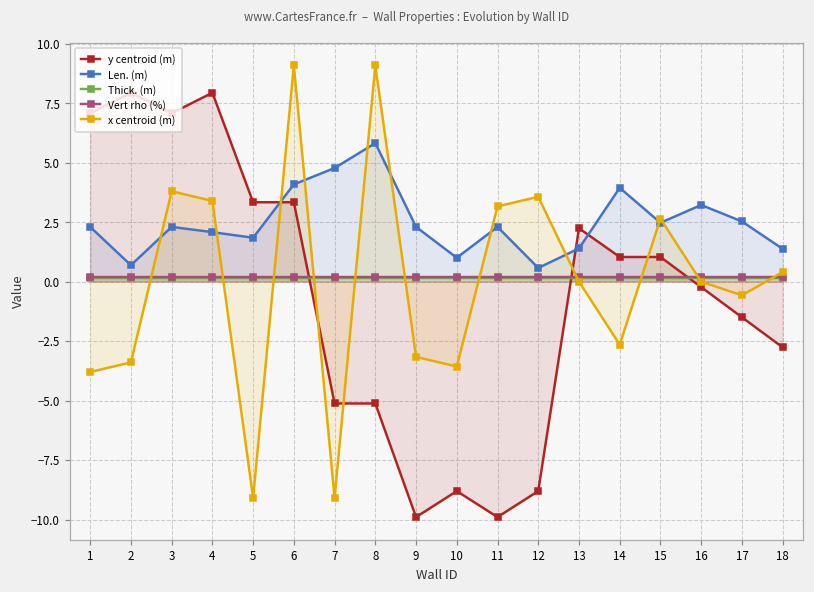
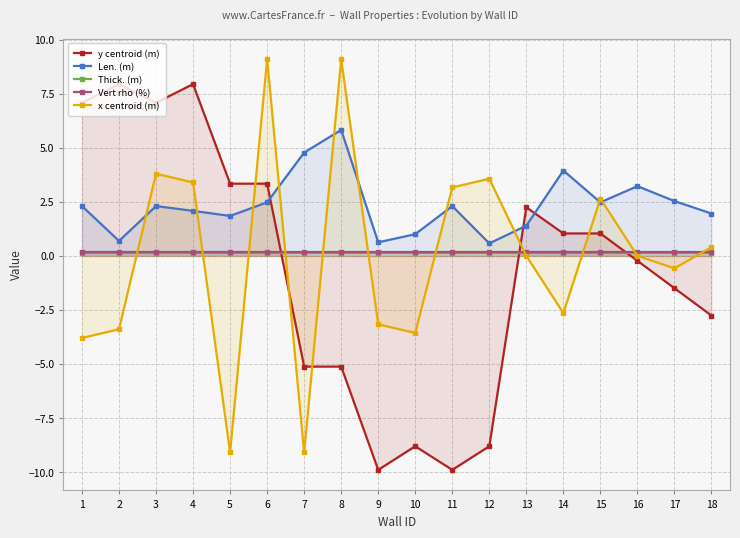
  {
    "Len. (m)": {
      "1": 2.3,
      "2": 0.7,
      "3": 2.3,
      "4": 2.1,
      "5": 1.8,
-     "6": 4.1,
+     "6": 2.5,
      "7": 4.8,
      "8": 5.8,
-     "9": 2.3,
+     "9": 0.6,
      "10": 1.0,
      "11": 2.3,
      "12": 0.6,
      "13": 1.4,
      "14": 3.9,
      "15": 2.5,
      "16": 3.2,
      "17": 2.5,
-     "18": 1.4
+     "18": 2.0
    }
  }
